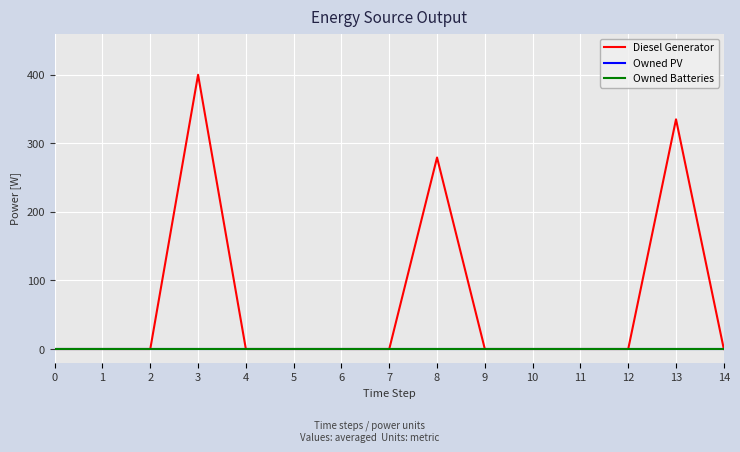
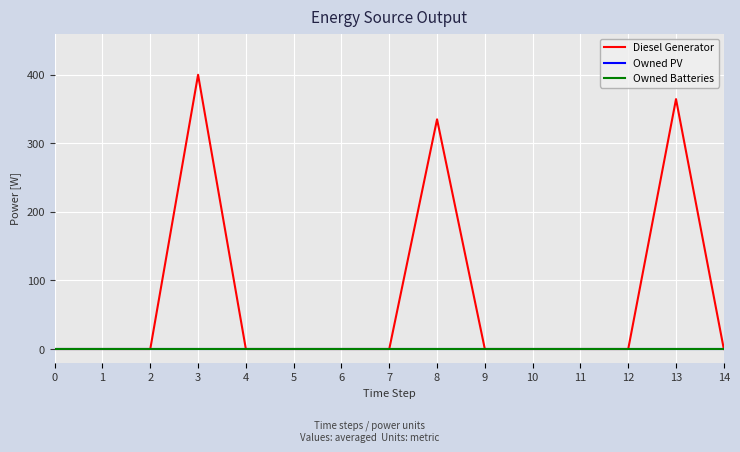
  {
    "Diesel Generator": {
      "3": 400,
-     "8": 280,
-     "13": 340
+     "8": 340,
+     "13": 360
    },
    "Owned Batteries": {
      "3": 0,
      "8": 0,
      "13": 0
    }
  }
